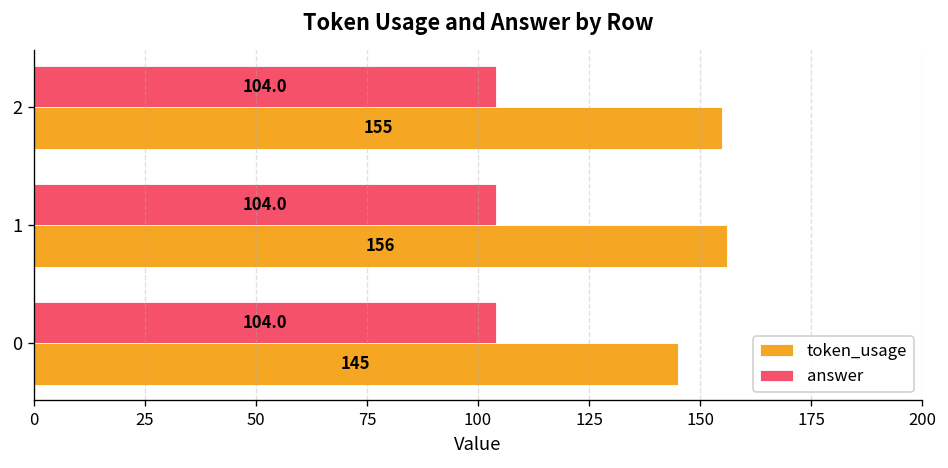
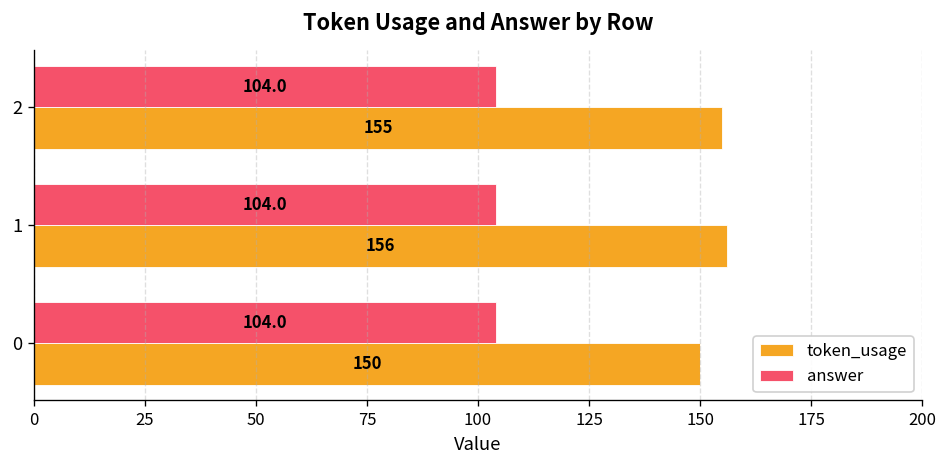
  {
    "token_usage": {
      "2": 155,
      "1": 156,
-     "0": 145
+     "0": 150
    },
    "answer": {
      "2": 104.0,
      "1": 104.0,
      "0": 104.0
    }
  }
